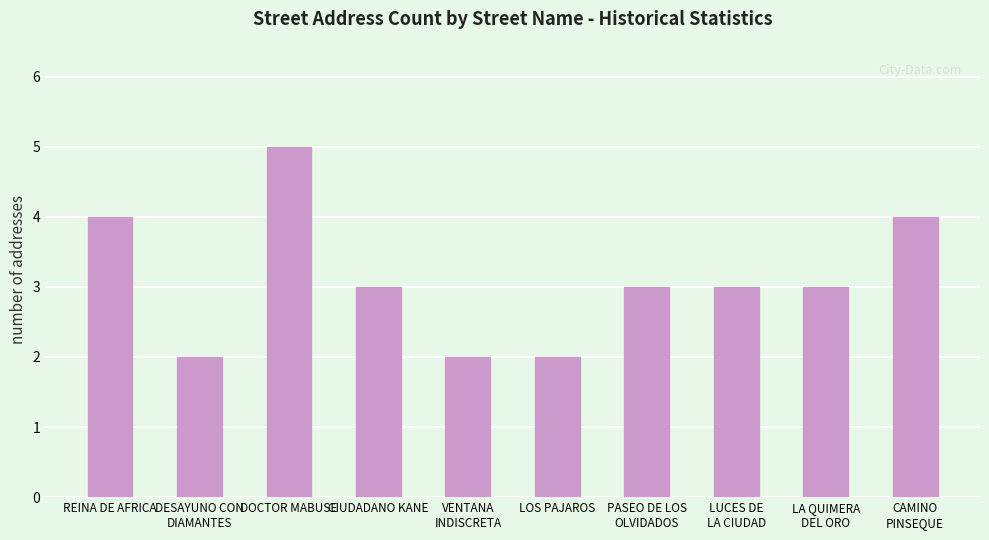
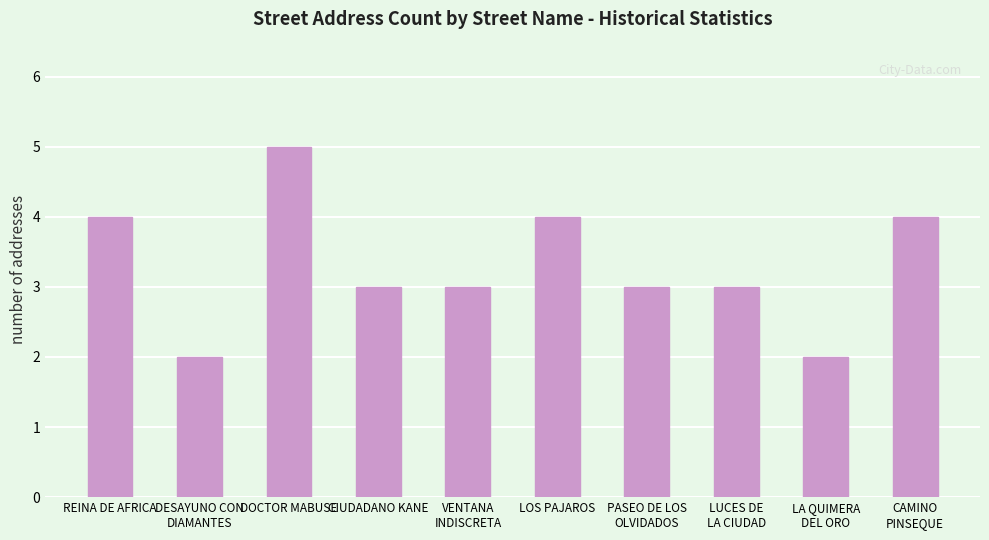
  {
    "REINA DE AFRICA": 4,
    "DESAYUNO CON DIAMANTES": 2,
    "DOCTOR MABUSE": 5,
    "CIUDADANO KANE": 3,
-   "VENTANA INDISCRETA": 2,
-   "LOS PAJAROS": 2,
+   "VENTANA INDISCRETA": 3,
+   "LOS PAJAROS": 4,
    "PASEO DE LOS OLVIDADOS": 3,
    "LUCES DE LA CIUDAD": 3,
-   "LA QUIMERA DEL ORO": 3,
+   "LA QUIMERA DEL ORO": 2,
    "CAMINO PINSEQUE": 4
  }
